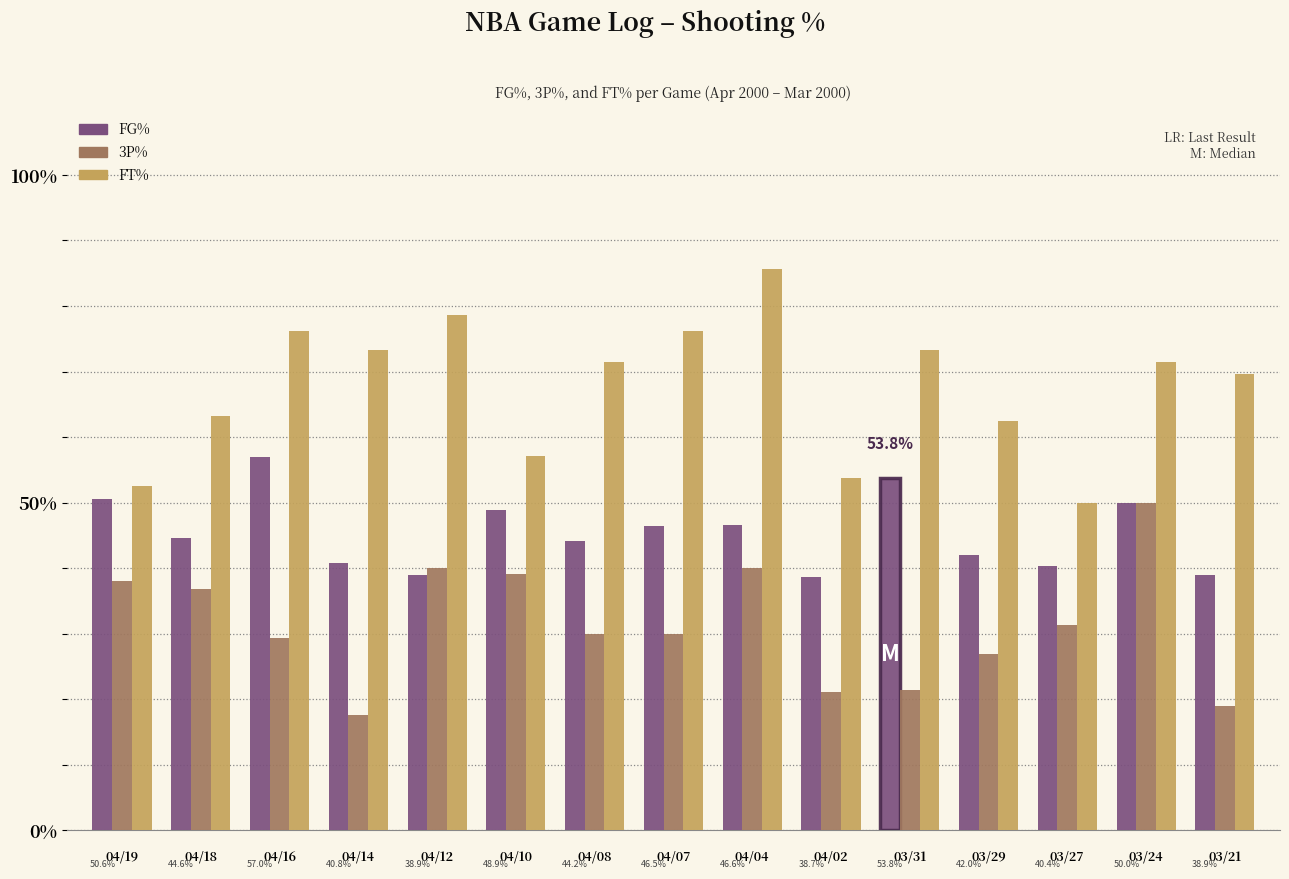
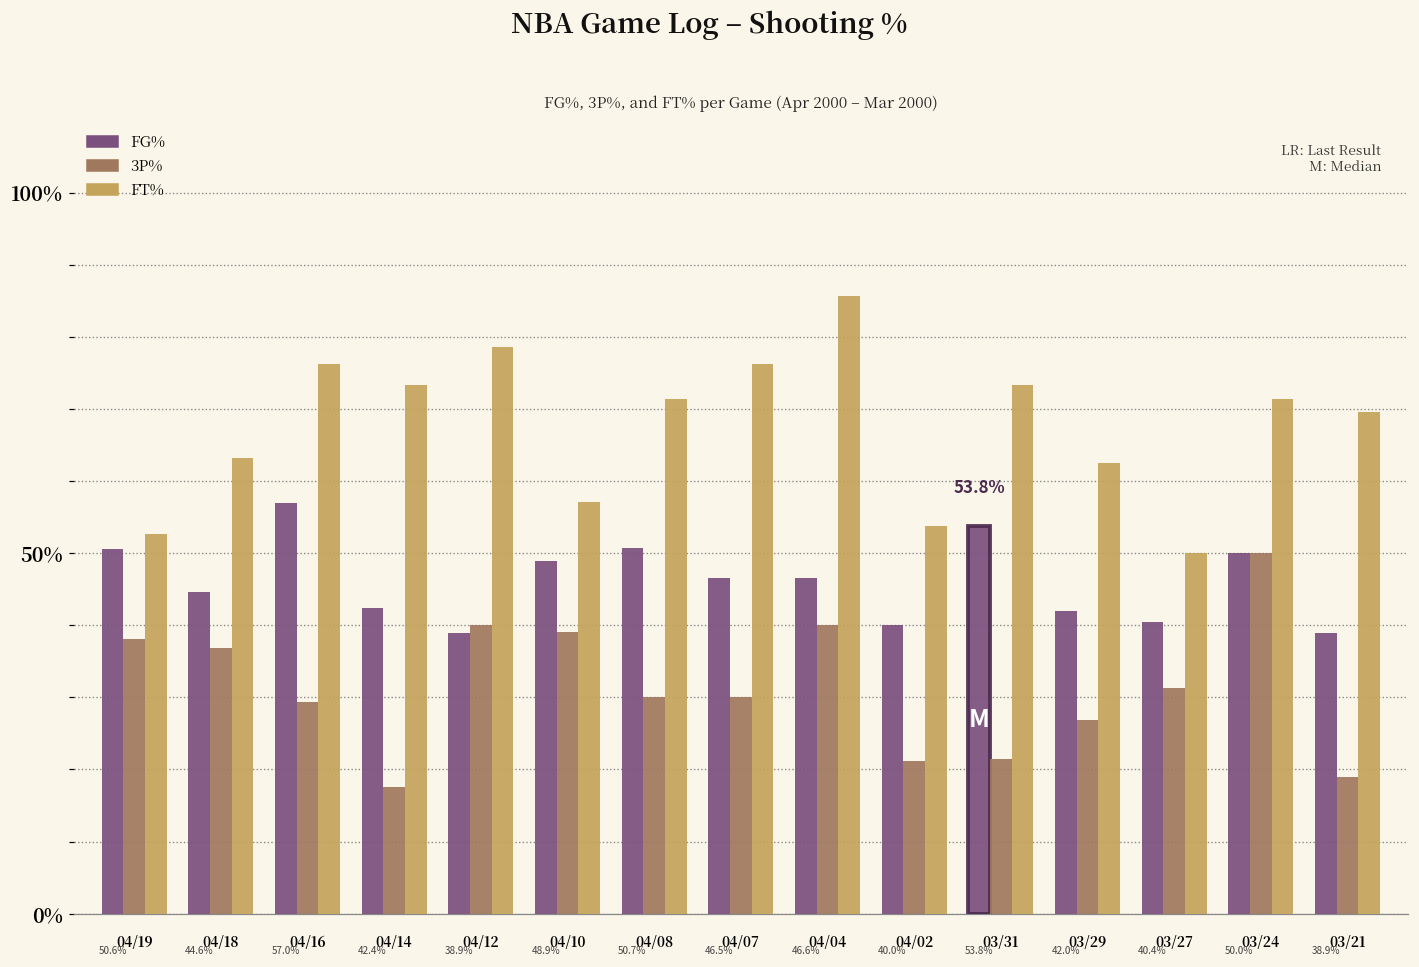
  {
    "FG%": {
-     "04/14": "40.8%",
-     "04/08": "44.2%",
-     "04/02": "38.7%"
+     "04/14": "42.4%",
+     "04/08": "50.7%",
+     "04/02": "40.0%"
    }
  }
